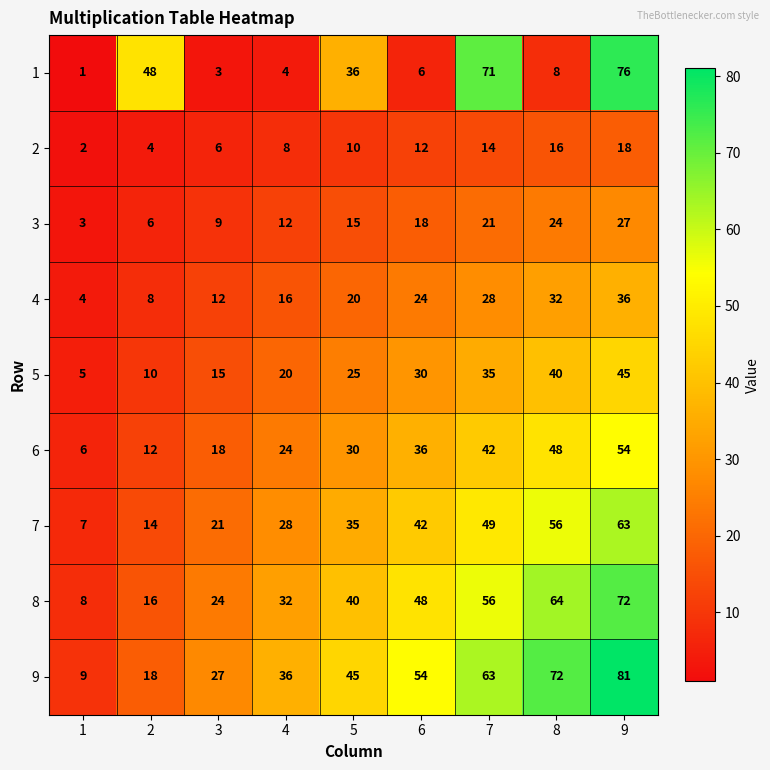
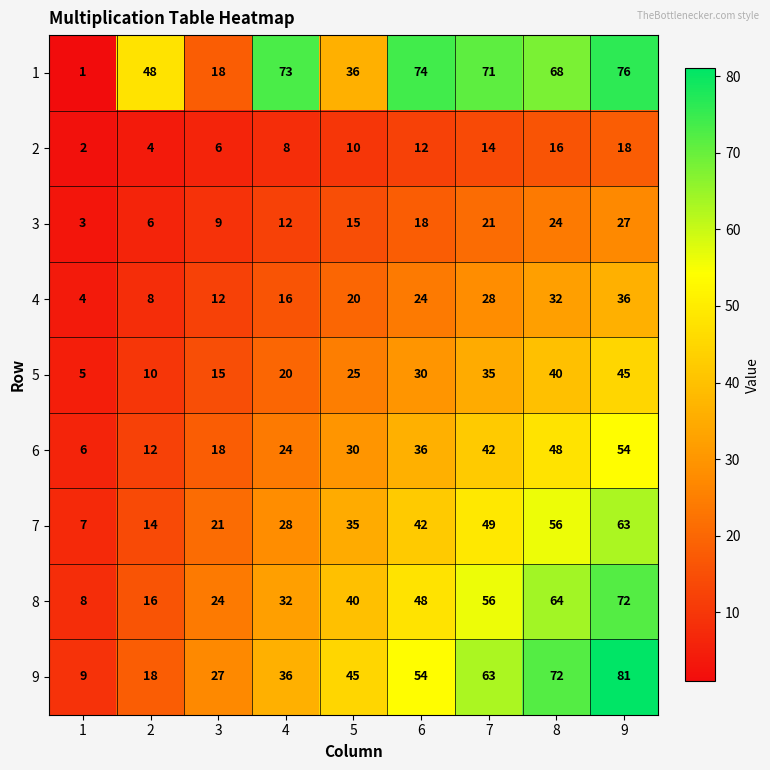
  {
    "1": {
      "1": 1,
      "2": 48,
-     "3": 3,
-     "4": 4,
+     "3": 18,
+     "4": 73,
      "5": 36,
-     "6": 6,
+     "6": 74,
      "7": 71,
-     "8": 8,
+     "8": 68,
      "9": 76
    },
    "2": {
      "1": 2,
      "2": 4,
      "3": 6,
      "4": 8,
      "5": 10,
      "6": 12,
      "7": 14,
      "8": 16,
      "9": 18
    },
    "3": {
      "1": 3,
      "2": 6,
      "3": 9,
      "4": 12,
      "5": 15,
      "6": 18,
      "7": 21,
      "8": 24,
      "9": 27
    },
    "4": {
      "1": 4,
      "2": 8,
      "3": 12,
      "4": 16,
      "5": 20,
      "6": 24,
      "7": 28,
      "8": 32,
      "9": 36
    },
    "5": {
      "1": 5,
      "2": 10,
      "3": 15,
      "4": 20,
      "5": 25,
      "6": 30,
      "7": 35,
      "8": 40,
      "9": 45
    },
    "6": {
      "1": 6,
      "2": 12,
      "3": 18,
      "4": 24,
      "5": 30,
      "6": 36,
      "7": 42,
      "8": 48,
      "9": 54
    },
    "7": {
      "1": 7,
      "2": 14,
      "3": 21,
      "4": 28,
      "5": 35,
      "6": 42,
      "7": 49,
      "8": 56,
      "9": 63
    },
    "8": {
      "1": 8,
      "2": 16,
      "3": 24,
      "4": 32,
      "5": 40,
      "6": 48,
      "7": 56,
      "8": 64,
      "9": 72
    },
    "9": {
      "1": 9,
      "2": 18,
      "3": 27,
      "4": 36,
      "5": 45,
      "6": 54,
      "7": 63,
      "8": 72,
      "9": 81
    }
  }
